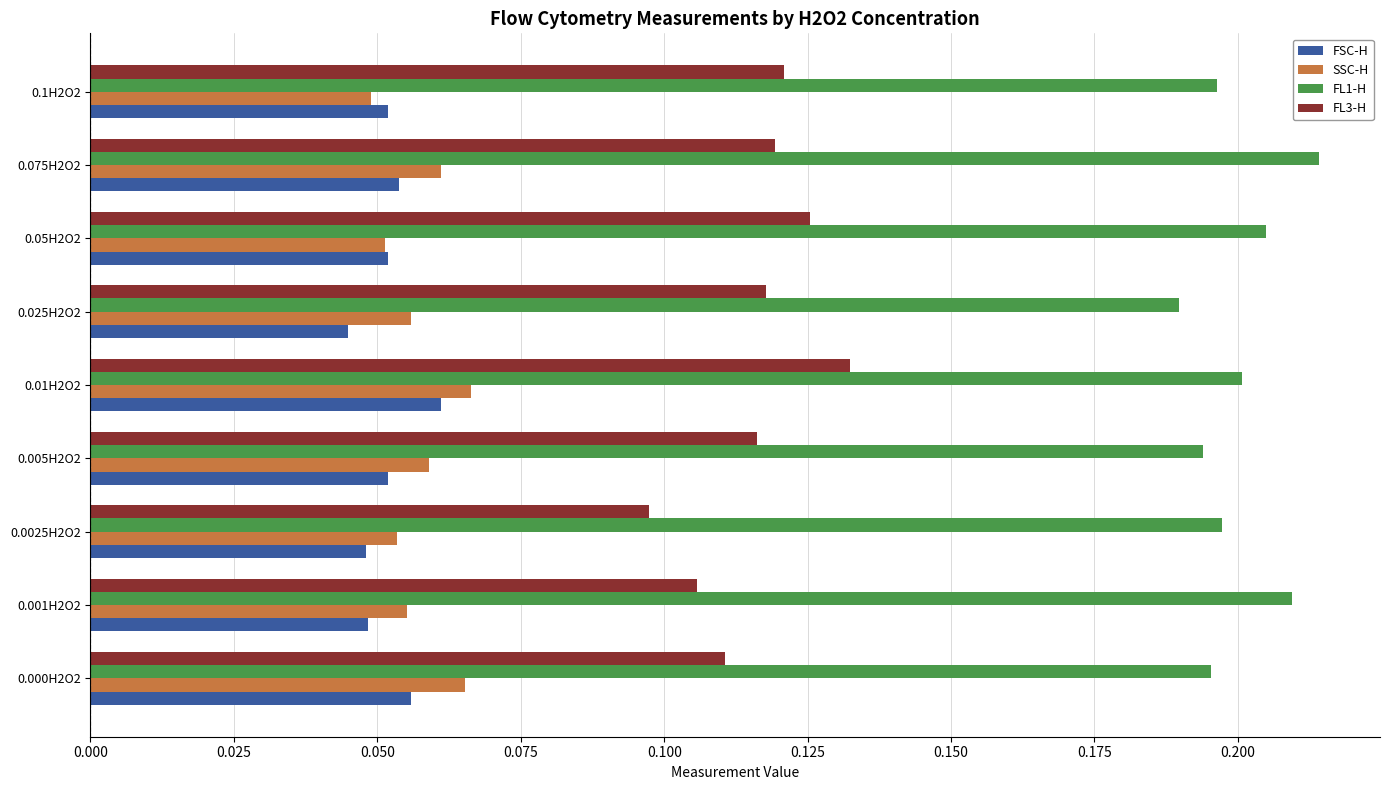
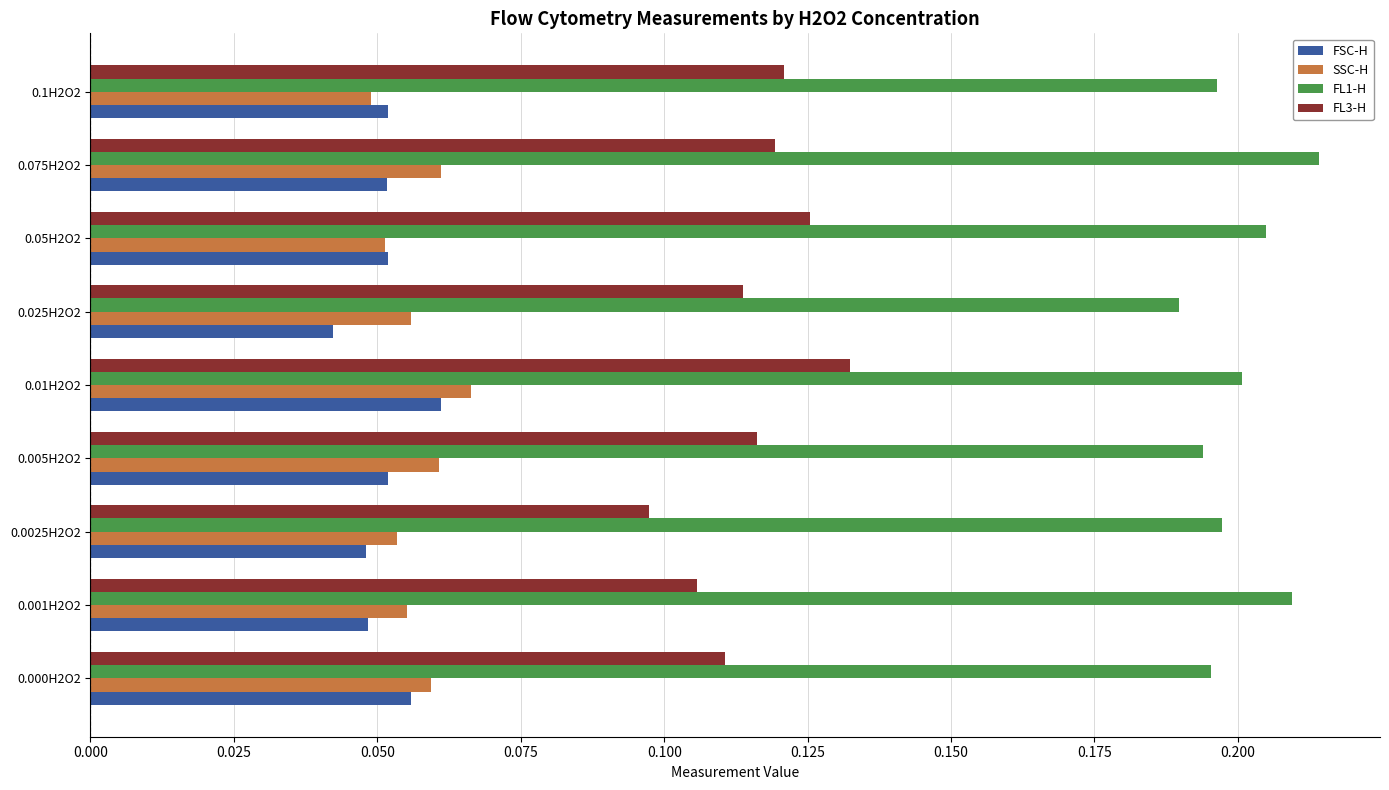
  {
    "FSC-H": {
      "0.1H2O2": 0.052,
-     "0.075H2O2": 0.054,
+     "0.075H2O2": 0.052,
      "0.05H2O2": 0.052,
-     "0.025H2O2": 0.045,
+     "0.025H2O2": 0.042,
      "0.01H2O2": 0.061,
      "0.005H2O2": 0.052,
      "0.0025H2O2": 0.048,
      "0.001H2O2": 0.048,
      "0.000H2O2": 0.056
    },
    "SSC-H": {
      "0.1H2O2": 0.049,
      "0.075H2O2": 0.061,
      "0.05H2O2": 0.051,
      "0.025H2O2": 0.056,
      "0.01H2O2": 0.066,
-     "0.005H2O2": 0.059,
+     "0.005H2O2": 0.061,
      "0.0025H2O2": 0.053,
      "0.001H2O2": 0.055,
-     "0.000H2O2": 0.065
+     "0.000H2O2": 0.059
    },
    "FL1-H": {
      "0.1H2O2": 0.196,
      "0.075H2O2": 0.214,
      "0.05H2O2": 0.205,
      "0.025H2O2": 0.190,
      "0.01H2O2": 0.201,
      "0.005H2O2": 0.194,
      "0.0025H2O2": 0.197,
      "0.001H2O2": 0.210,
      "0.000H2O2": 0.195
    },
    "FL3-H": {
      "0.1H2O2": 0.121,
      "0.075H2O2": 0.119,
      "0.05H2O2": 0.125,
-     "0.025H2O2": 0.118,
+     "0.025H2O2": 0.114,
      "0.01H2O2": 0.132,
      "0.005H2O2": 0.116,
      "0.0025H2O2": 0.097,
      "0.001H2O2": 0.106,
      "0.000H2O2": 0.111
    }
  }
